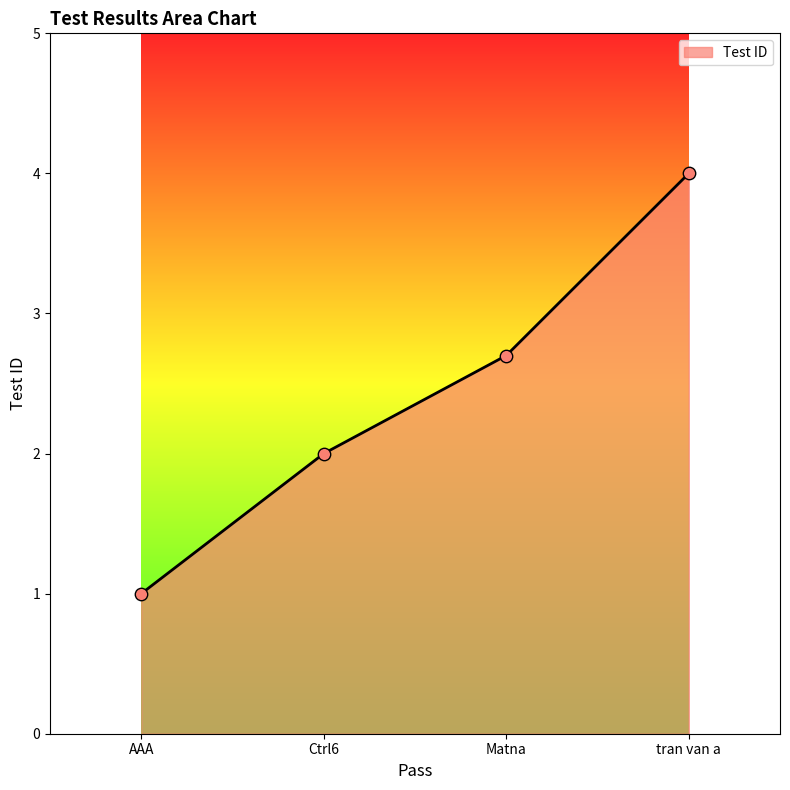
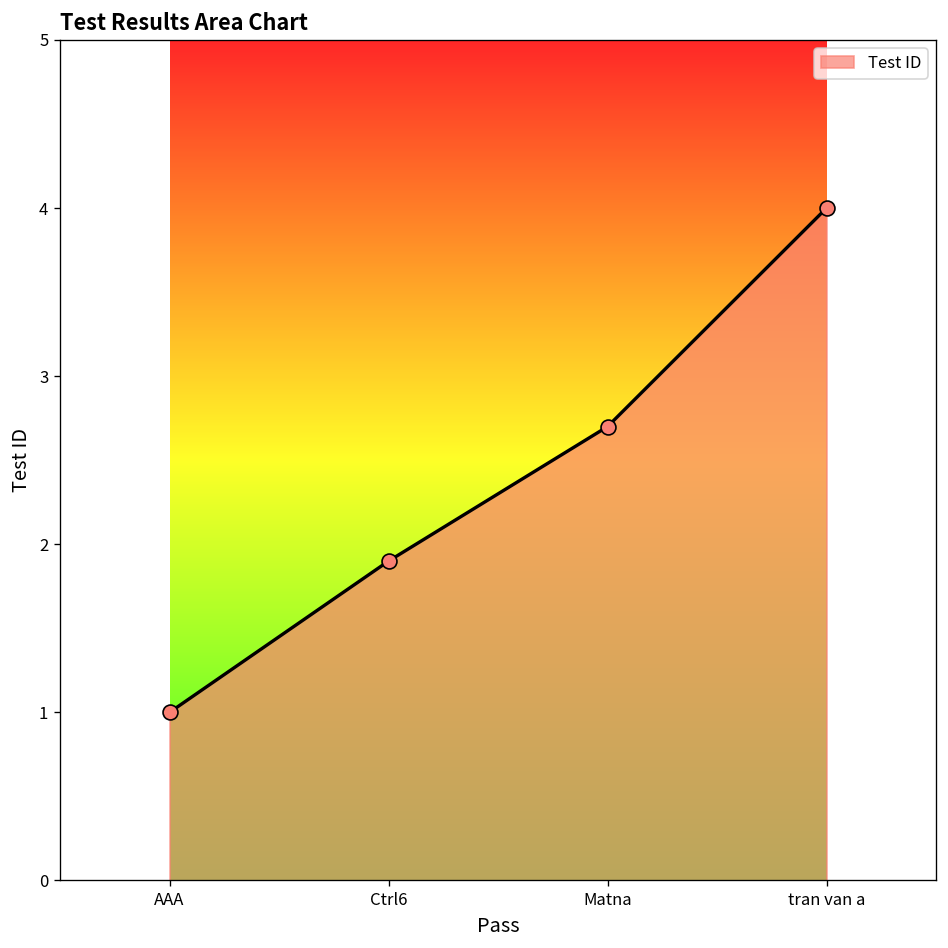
  {
    "AAA": 1.0,
-   "Ctrl6": 2.0,
+   "Ctrl6": 1.9,
    "Matna": 2.7,
    "tran van a": 4.0
  }
